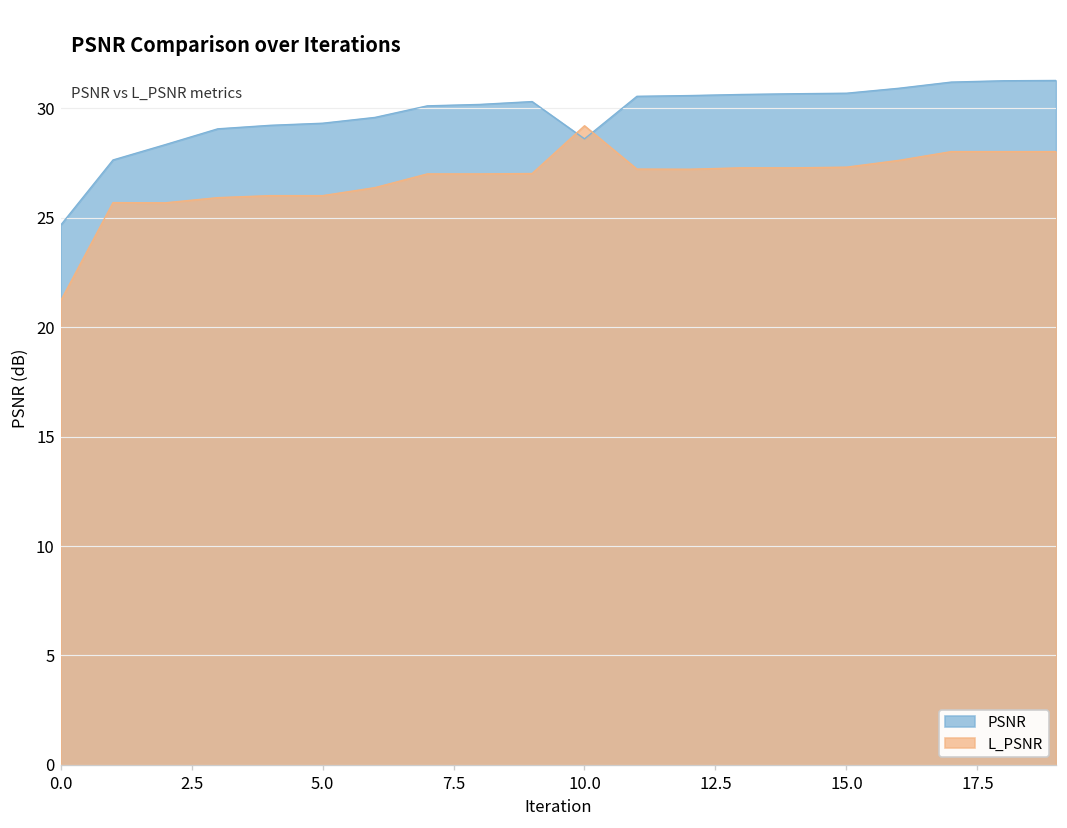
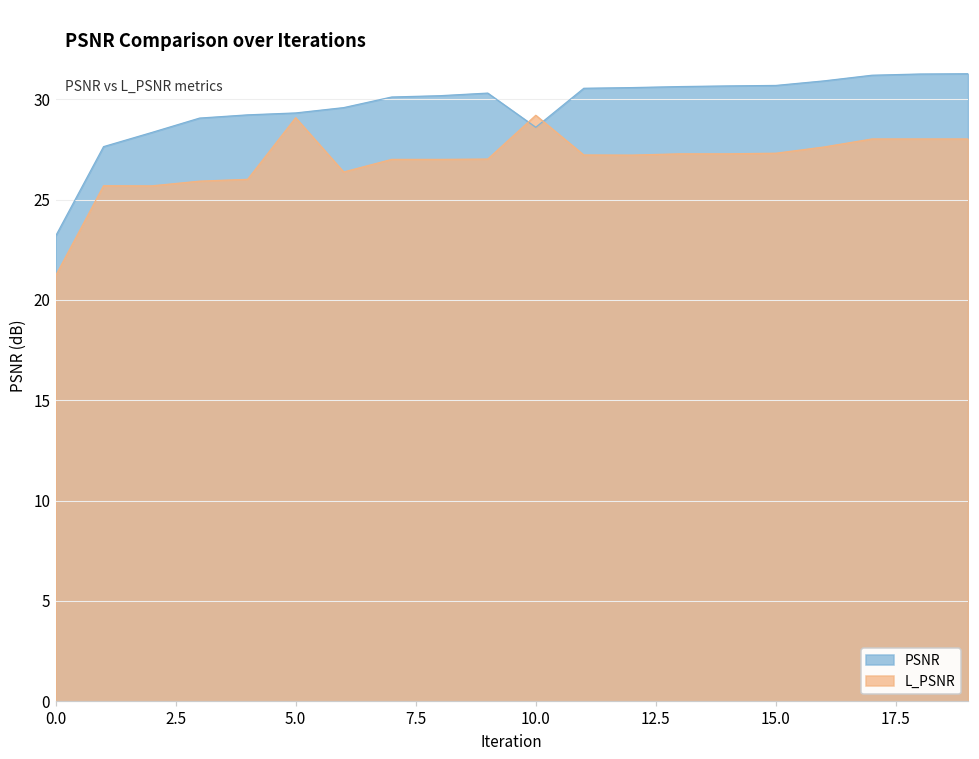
  {
    "PSNR": {
-     "0.0": 24.7,
+     "0.0": 23.2,
      "5.0": 29.3,
      "10.0": 28.6,
      "15.0": 30.7
    },
    "L_PSNR": {
      "0.0": 21.2,
-     "5.0": 26.0,
+     "5.0": 29.1,
      "10.0": 29.2,
      "15.0": 27.3
    }
  }
